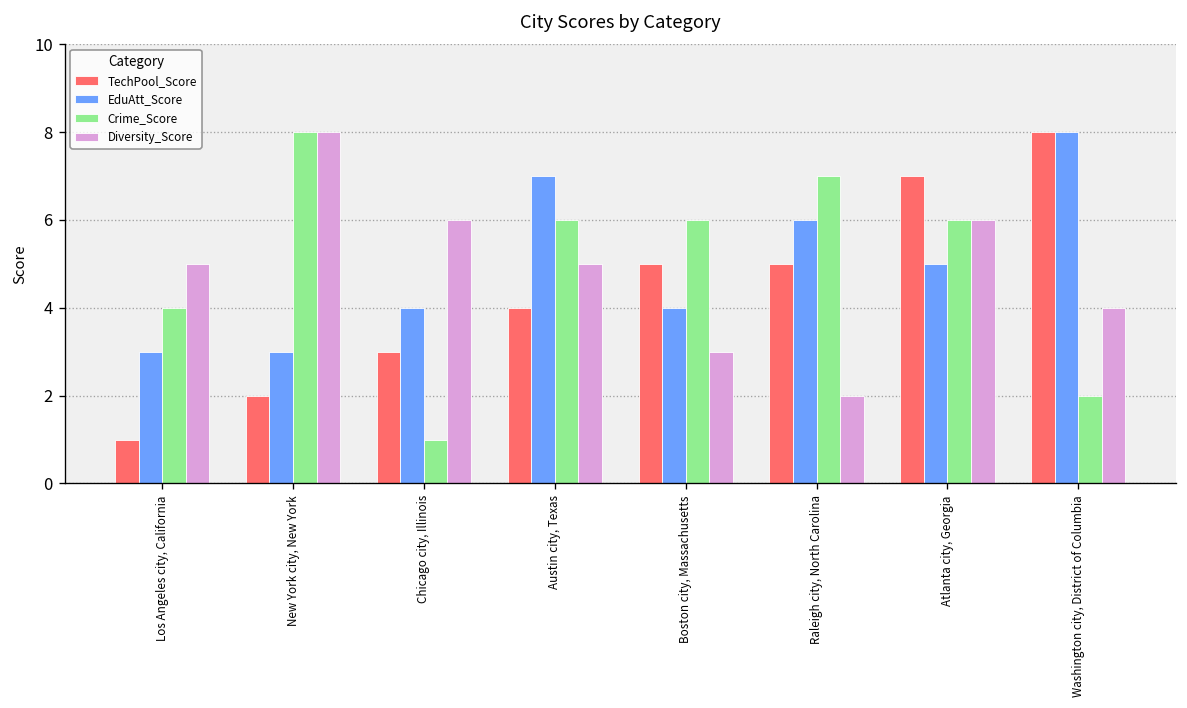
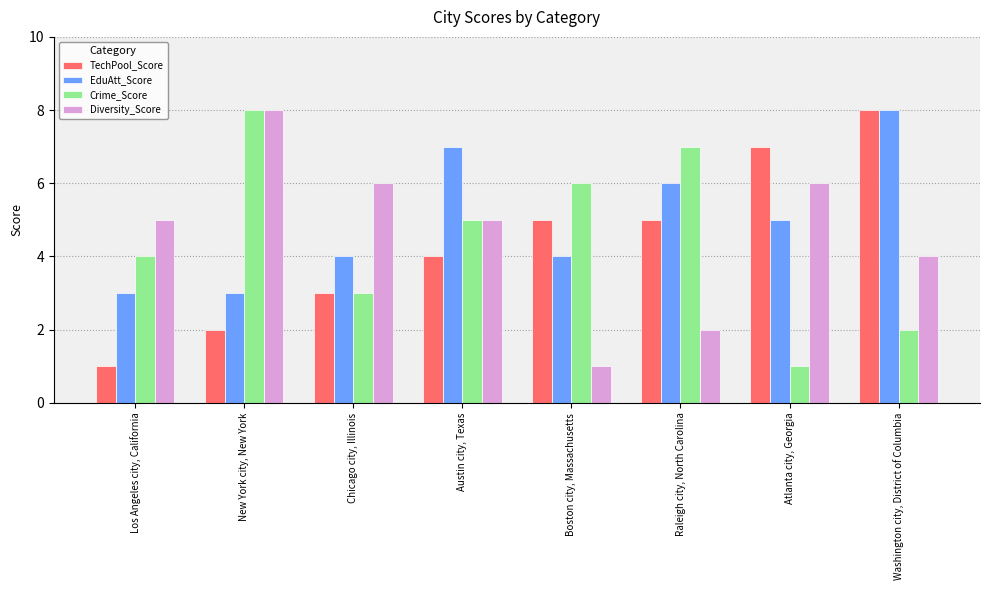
  {
    "TechPool_Score": {
      "Los Angeles city, California": 1,
      "New York city, New York": 2,
      "Chicago city, Illinois": 3,
      "Austin city, Texas": 4,
      "Boston city, Massachusetts": 5,
      "Raleigh city, North Carolina": 5,
      "Atlanta city, Georgia": 7,
      "Washington city, District of Columbia": 8
    },
    "EduAtt_Score": {
      "Los Angeles city, California": 3,
      "New York city, New York": 3,
      "Chicago city, Illinois": 4,
      "Austin city, Texas": 7,
      "Boston city, Massachusetts": 4,
      "Raleigh city, North Carolina": 6,
      "Atlanta city, Georgia": 5,
      "Washington city, District of Columbia": 8
    },
    "Crime_Score": {
      "Los Angeles city, California": 4,
      "New York city, New York": 8,
-     "Chicago city, Illinois": 1,
-     "Austin city, Texas": 6,
+     "Chicago city, Illinois": 3,
+     "Austin city, Texas": 5,
      "Boston city, Massachusetts": 6,
      "Raleigh city, North Carolina": 7,
-     "Atlanta city, Georgia": 6,
+     "Atlanta city, Georgia": 1,
      "Washington city, District of Columbia": 2
    },
    "Diversity_Score": {
      "Los Angeles city, California": 5,
      "New York city, New York": 8,
      "Chicago city, Illinois": 6,
      "Austin city, Texas": 5,
-     "Boston city, Massachusetts": 3,
+     "Boston city, Massachusetts": 1,
      "Raleigh city, North Carolina": 2,
      "Atlanta city, Georgia": 6,
      "Washington city, District of Columbia": 4
    }
  }
